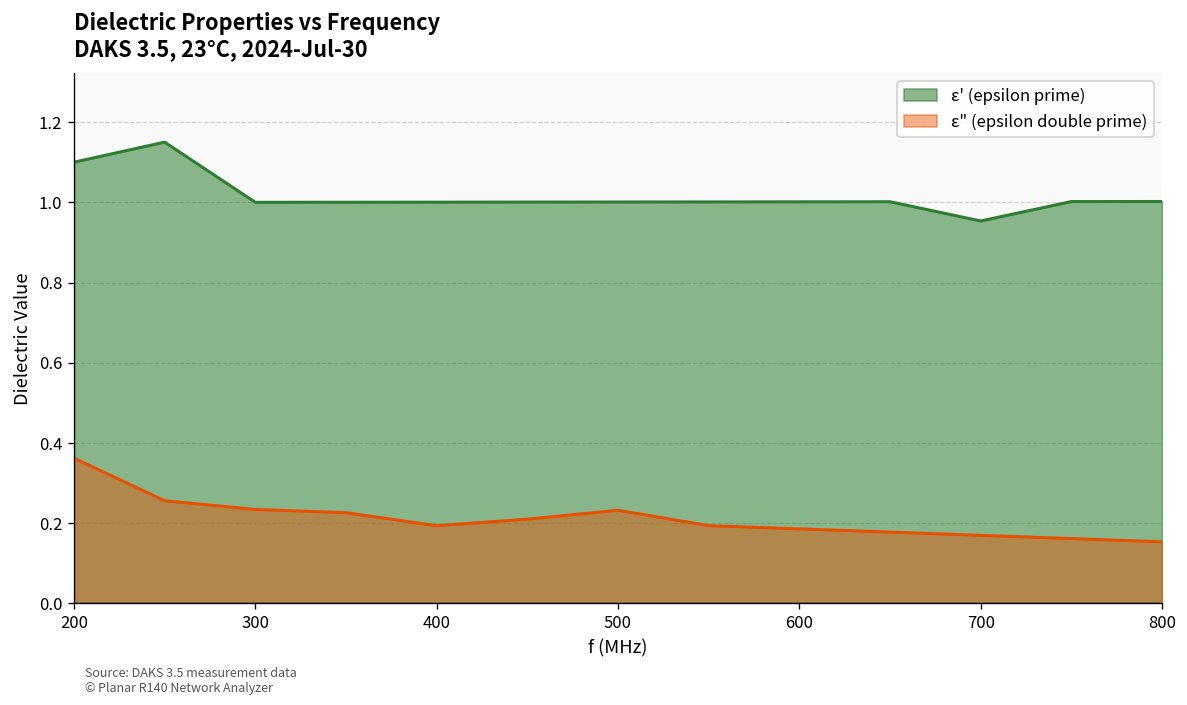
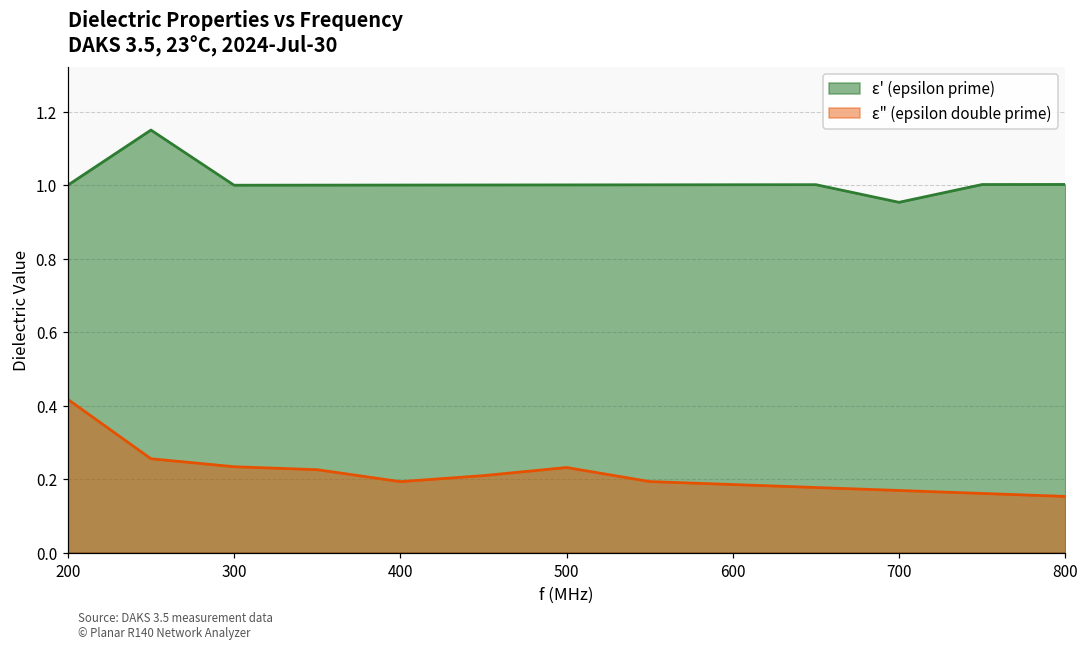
  {
    "ε' (epsilon prime)": {
-     "200": 1.1,
+     "200": 1.0,
      "300": 1.0,
      "400": 1.0,
      "500": 1.0,
      "600": 1.0,
      "700": 0.95,
      "800": 1.0
    },
    "ε\" (epsilon double prime)": {
-     "200": 0.36,
+     "200": 0.42,
      "300": 0.23,
      "400": 0.19,
      "500": 0.23,
      "600": 0.19,
      "700": 0.17,
      "800": 0.15
    }
  }
